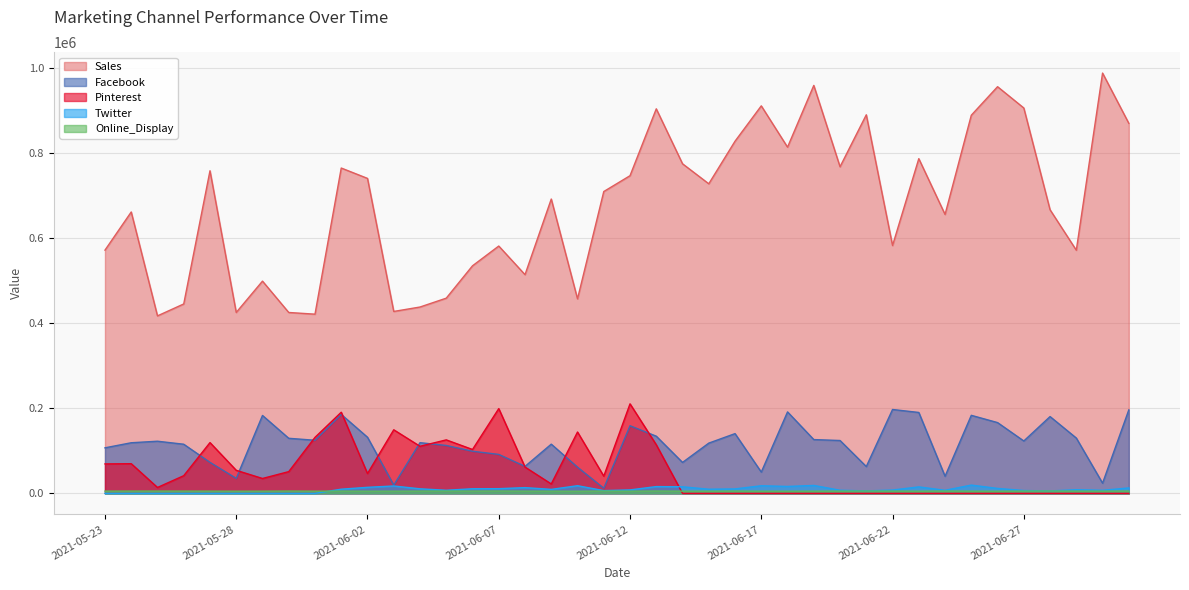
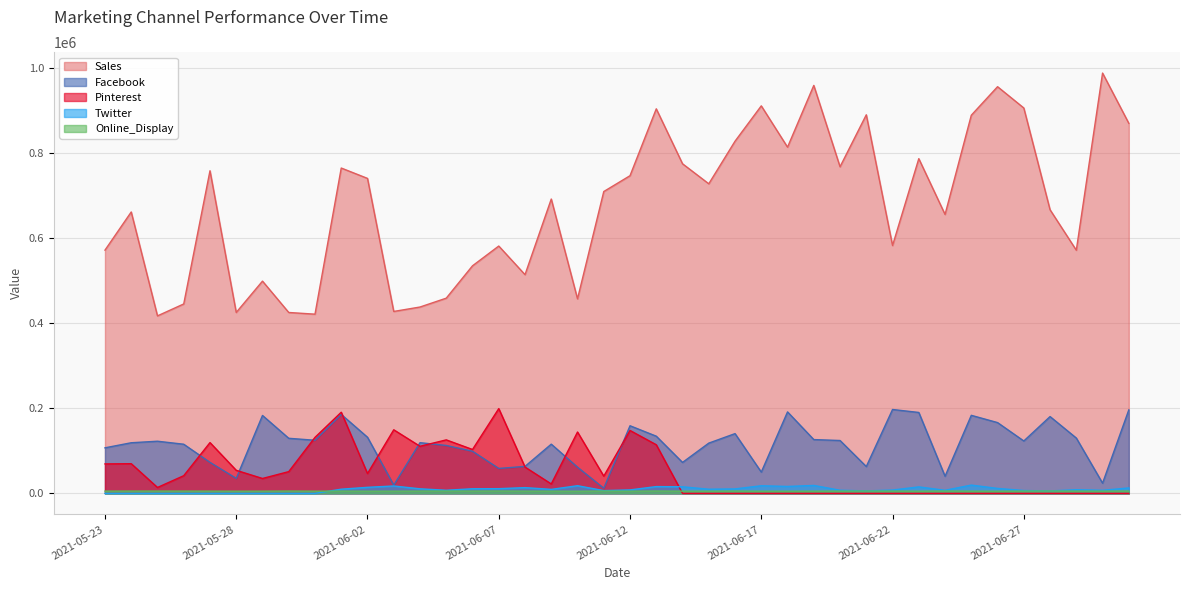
  {
    "Sales": {
      "2021-05-23": 570000,
      "2021-05-28": 420000,
      "2021-06-02": 740000,
      "2021-06-07": 580000,
      "2021-06-12": 750000,
      "2021-06-17": 910000,
      "2021-06-22": 580000,
      "2021-06-27": 910000
    },
    "Facebook": {
      "2021-05-23": 110000,
      "2021-05-28": 40000,
      "2021-06-02": 130000,
-     "2021-06-07": 90000,
+     "2021-06-07": 60000,
      "2021-06-12": 160000,
      "2021-06-17": 50000,
      "2021-06-22": 200000,
      "2021-06-27": 120000
    },
    "Pinterest": {
      "2021-05-23": 70000,
      "2021-05-28": 50000,
      "2021-06-02": 50000,
      "2021-06-07": 200000,
-     "2021-06-12": 210000
+     "2021-06-12": 150000
    },
    "Twitter": {
      "2021-06-02": 10000,
      "2021-06-17": 20000
    },
    "Online_Display": {
      "2021-06-02": 10000
    }
  }
